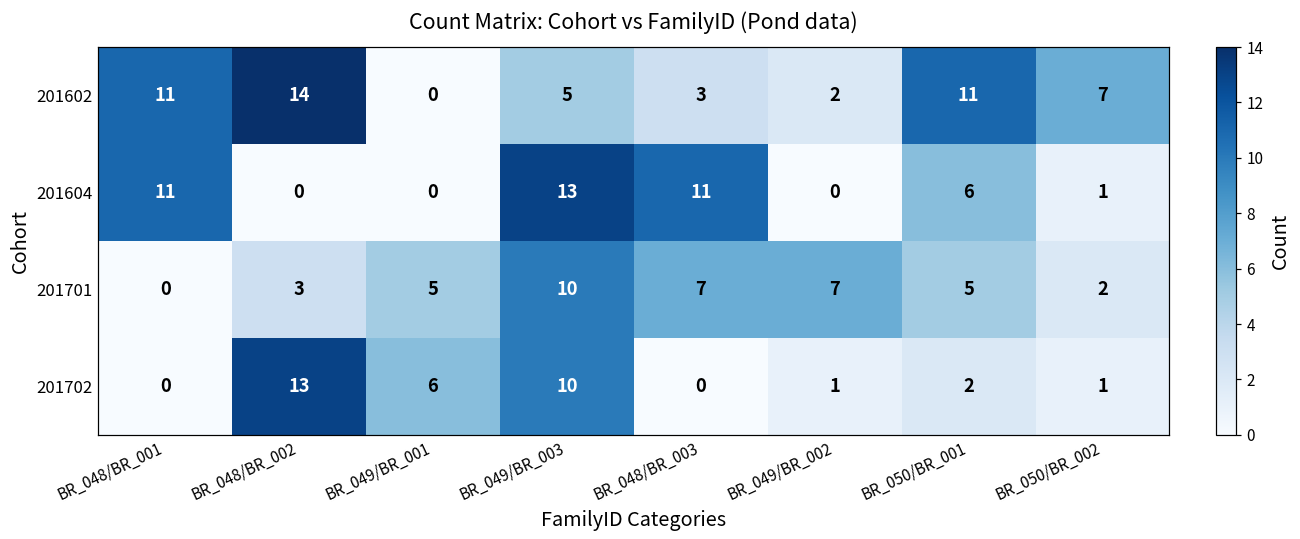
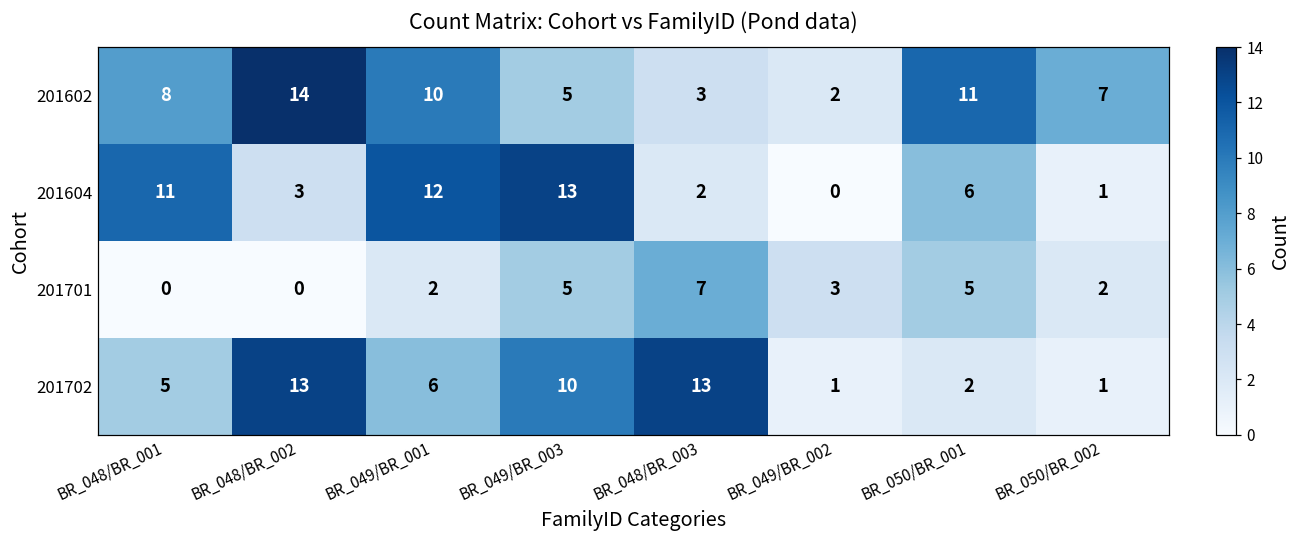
  {
    "201602": {
-     "BR_048/BR_001": 11,
+     "BR_048/BR_001": 8,
      "BR_048/BR_002": 14,
-     "BR_049/BR_001": 0,
+     "BR_049/BR_001": 10,
      "BR_049/BR_003": 5,
      "BR_048/BR_003": 3,
      "BR_049/BR_002": 2,
      "BR_050/BR_001": 11,
      "BR_050/BR_002": 7
    },
    "201604": {
      "BR_048/BR_001": 11,
-     "BR_048/BR_002": 0,
-     "BR_049/BR_001": 0,
+     "BR_048/BR_002": 3,
+     "BR_049/BR_001": 12,
      "BR_049/BR_003": 13,
-     "BR_048/BR_003": 11,
+     "BR_048/BR_003": 2,
      "BR_049/BR_002": 0,
      "BR_050/BR_001": 6,
      "BR_050/BR_002": 1
    },
    "201701": {
      "BR_048/BR_001": 0,
-     "BR_048/BR_002": 3,
-     "BR_049/BR_001": 5,
-     "BR_049/BR_003": 10,
+     "BR_048/BR_002": 0,
+     "BR_049/BR_001": 2,
+     "BR_049/BR_003": 5,
      "BR_048/BR_003": 7,
-     "BR_049/BR_002": 7,
+     "BR_049/BR_002": 3,
      "BR_050/BR_001": 5,
      "BR_050/BR_002": 2
    },
    "201702": {
-     "BR_048/BR_001": 0,
+     "BR_048/BR_001": 5,
      "BR_048/BR_002": 13,
      "BR_049/BR_001": 6,
      "BR_049/BR_003": 10,
-     "BR_048/BR_003": 0,
+     "BR_048/BR_003": 13,
      "BR_049/BR_002": 1,
      "BR_050/BR_001": 2,
      "BR_050/BR_002": 1
    }
  }
